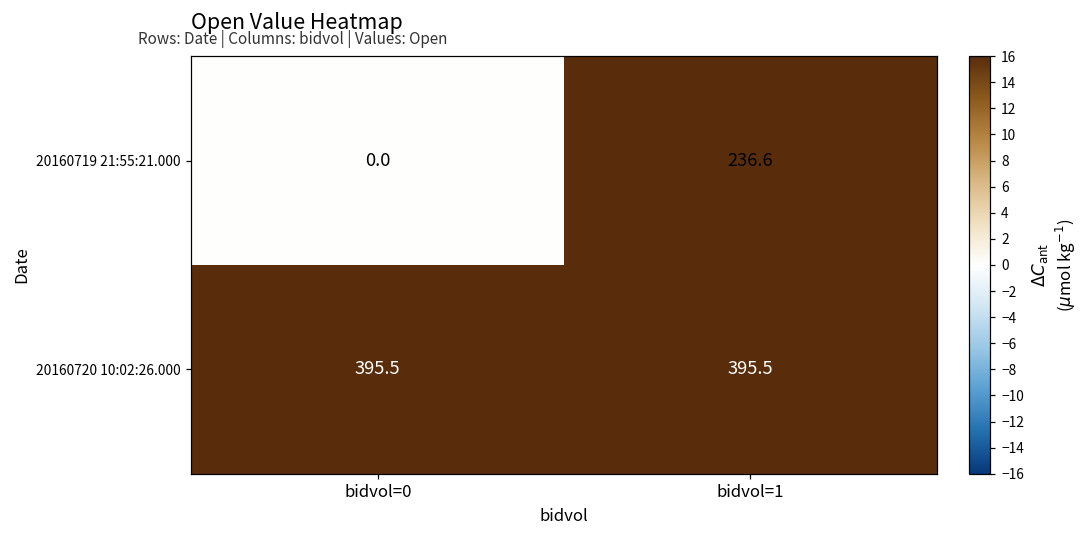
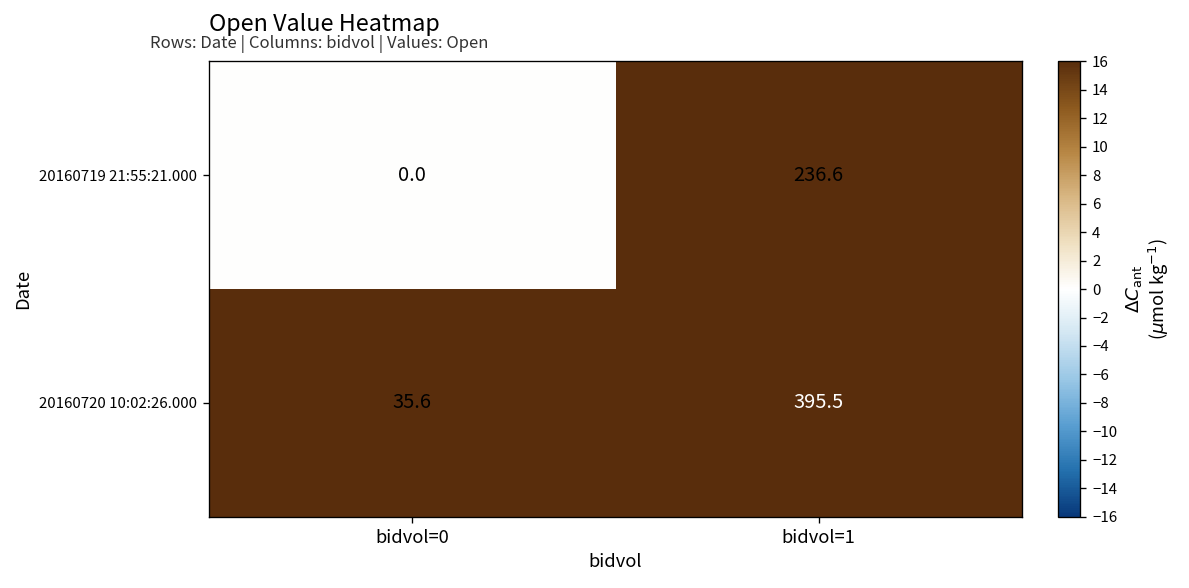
  {
    "20160719 21:55:21.000": {
      "bidvol=0": 0.0,
      "bidvol=1": 236.6
    },
    "20160720 10:02:26.000": {
-     "bidvol=0": 395.5,
+     "bidvol=0": 35.6,
      "bidvol=1": 395.5
    }
  }
